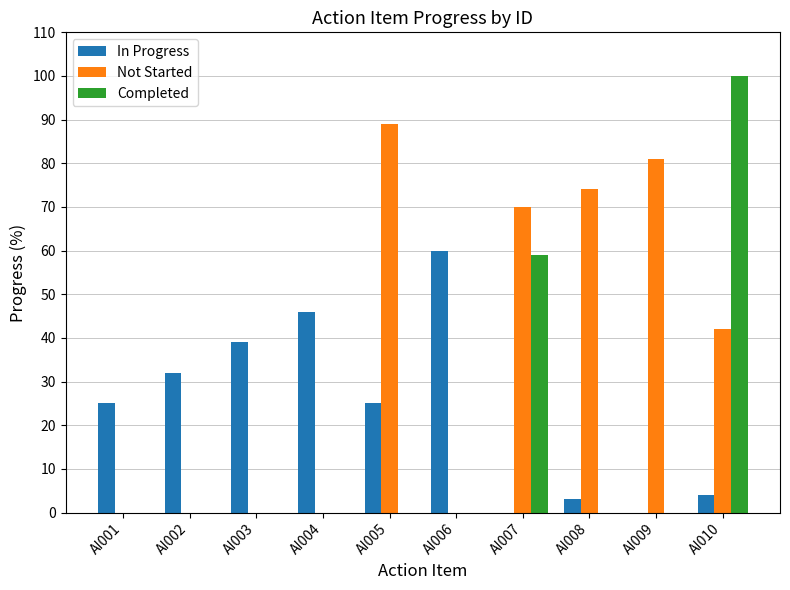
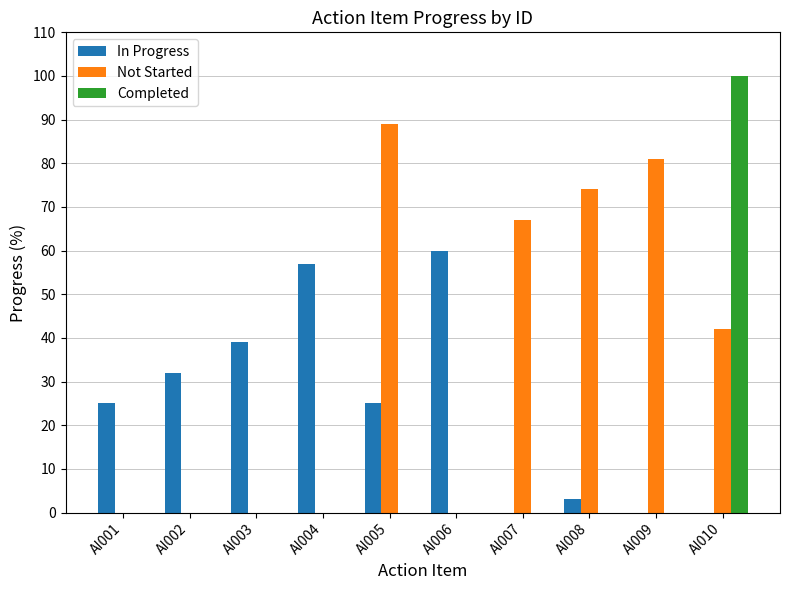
  {
    "In Progress": {
      "AI001": 25,
      "AI002": 32,
      "AI003": 39,
-     "AI004": 46,
+     "AI004": 57,
      "AI005": 25,
      "AI006": 60,
      "AI007": 0,
      "AI008": 3,
      "AI009": 0,
-     "AI010": 4
+     "AI010": 0
    },
    "Not Started": {
      "AI001": 0,
      "AI002": 0,
      "AI003": 0,
      "AI004": 0,
      "AI005": 89,
      "AI006": 0,
-     "AI007": 70,
+     "AI007": 67,
      "AI008": 74,
      "AI009": 81,
      "AI010": 42
    },
    "Completed": {
      "AI001": 0,
      "AI002": 0,
      "AI003": 0,
      "AI004": 0,
      "AI005": 0,
      "AI006": 0,
-     "AI007": 59,
+     "AI007": 0,
      "AI008": 0,
      "AI009": 0,
      "AI010": 100
    }
  }
